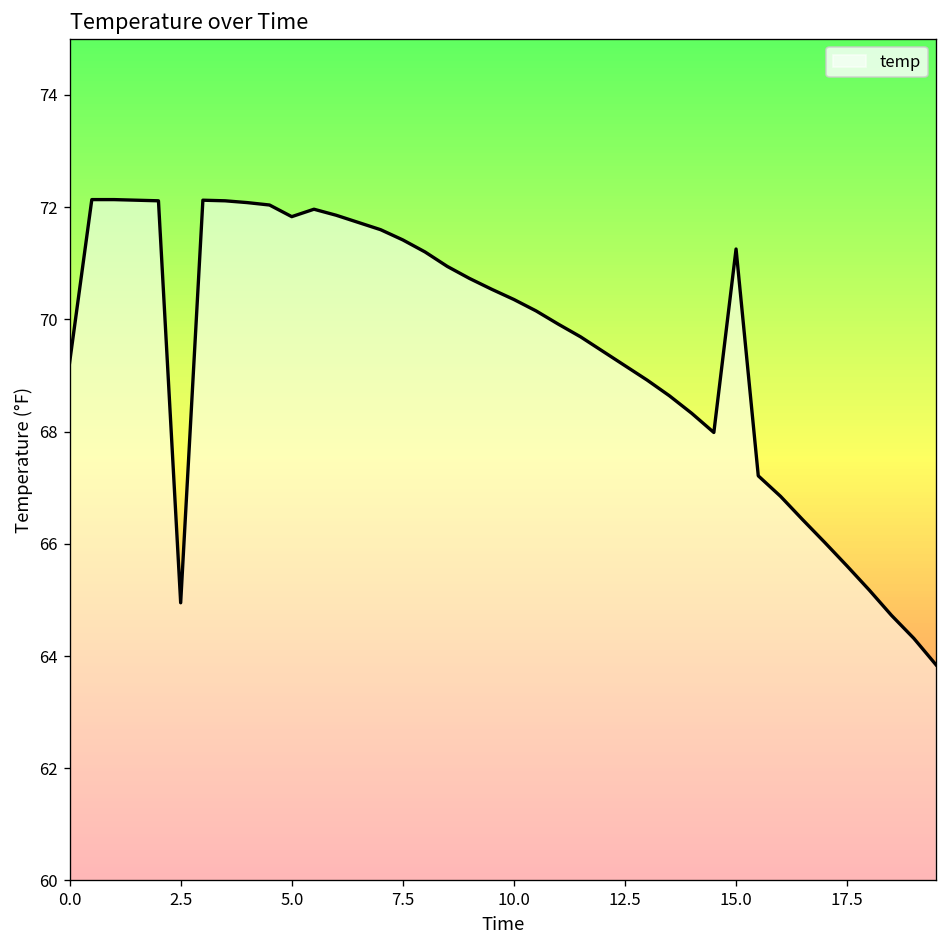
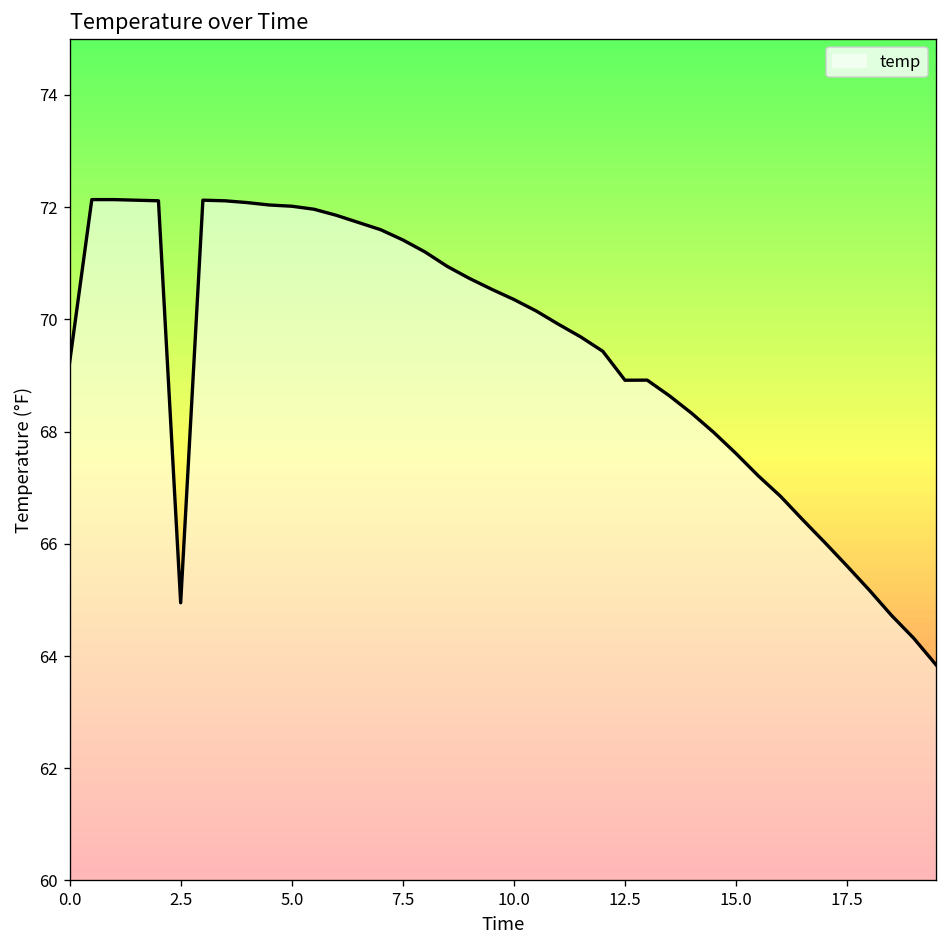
  {
    "0.0": 69.2,
    "2.5": 64.9,
-   "5.0": 71.8,
+   "5.0": 72.0,
    "7.5": 71.4,
    "10.0": 70.4,
-   "12.5": 69.2,
-   "15.0": 71.3,
+   "12.5": 68.9,
+   "15.0": 67.6,
    "17.5": 65.6
  }
